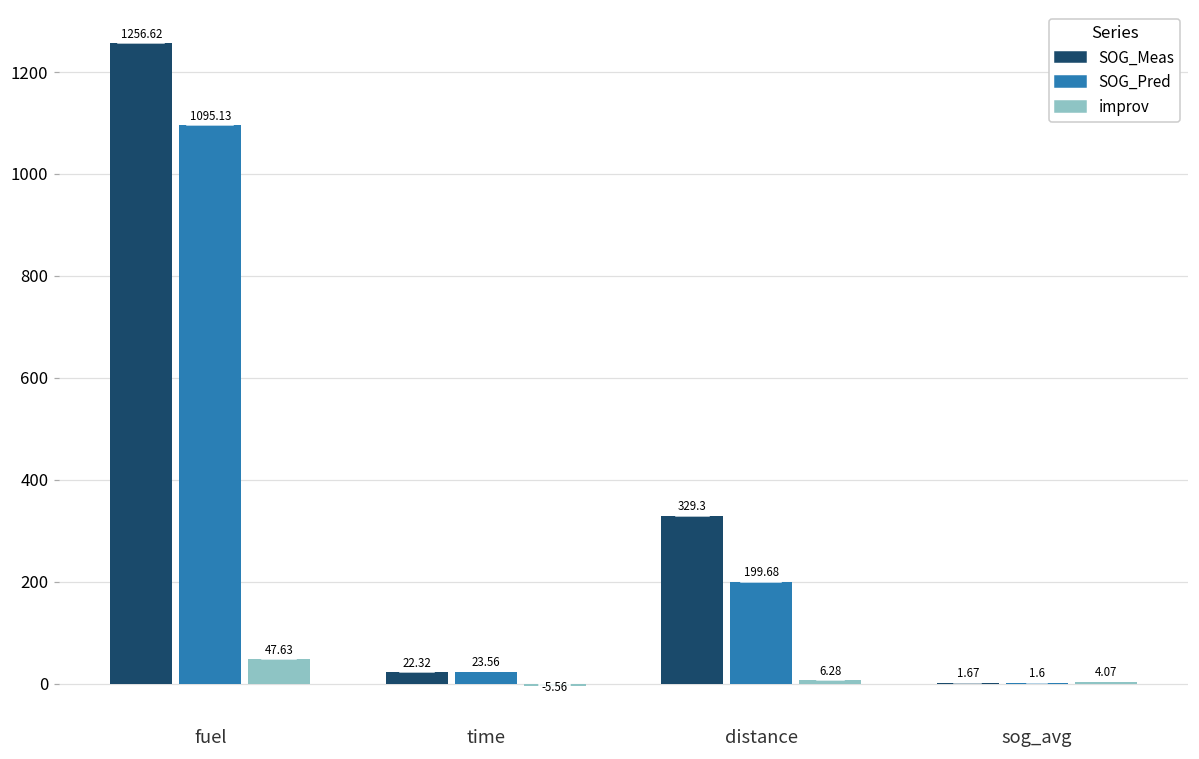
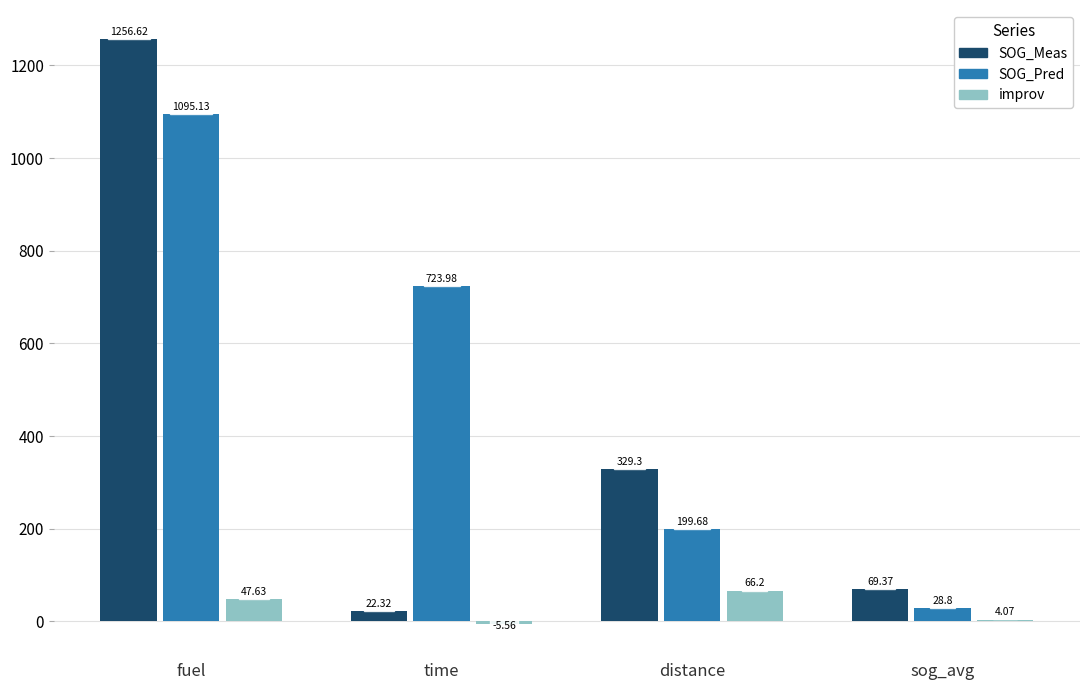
  {
    "SOG_Meas": {
-     "sog_avg": 1.67
+     "sog_avg": 69.37
    },
    "SOG_Pred": {
-     "time": 23.56,
-     "sog_avg": 1.6
+     "time": 723.98,
+     "sog_avg": 28.8
    },
    "improv": {
-     "distance": 6.28
+     "distance": 66.2
    }
  }
